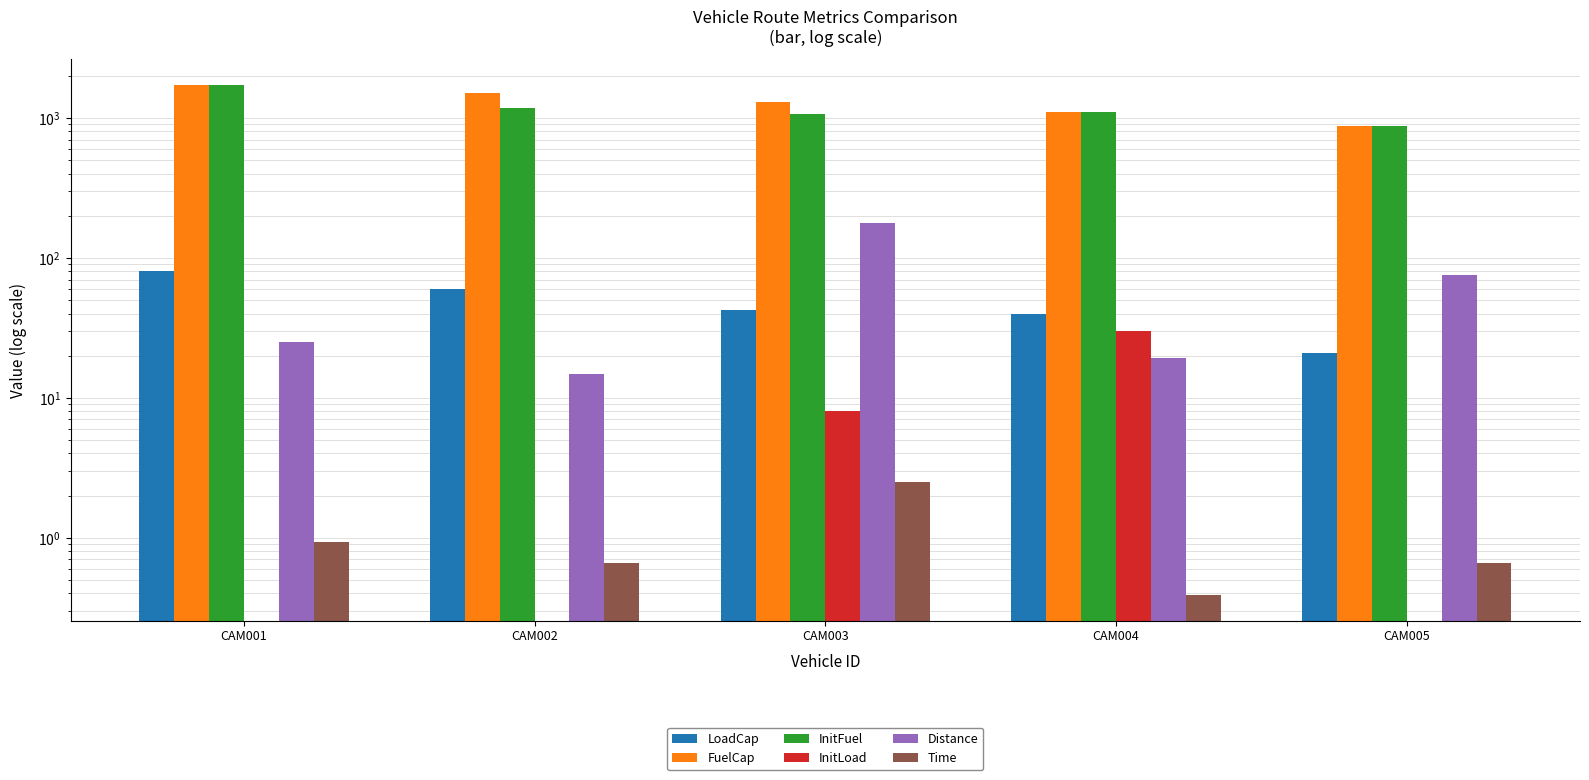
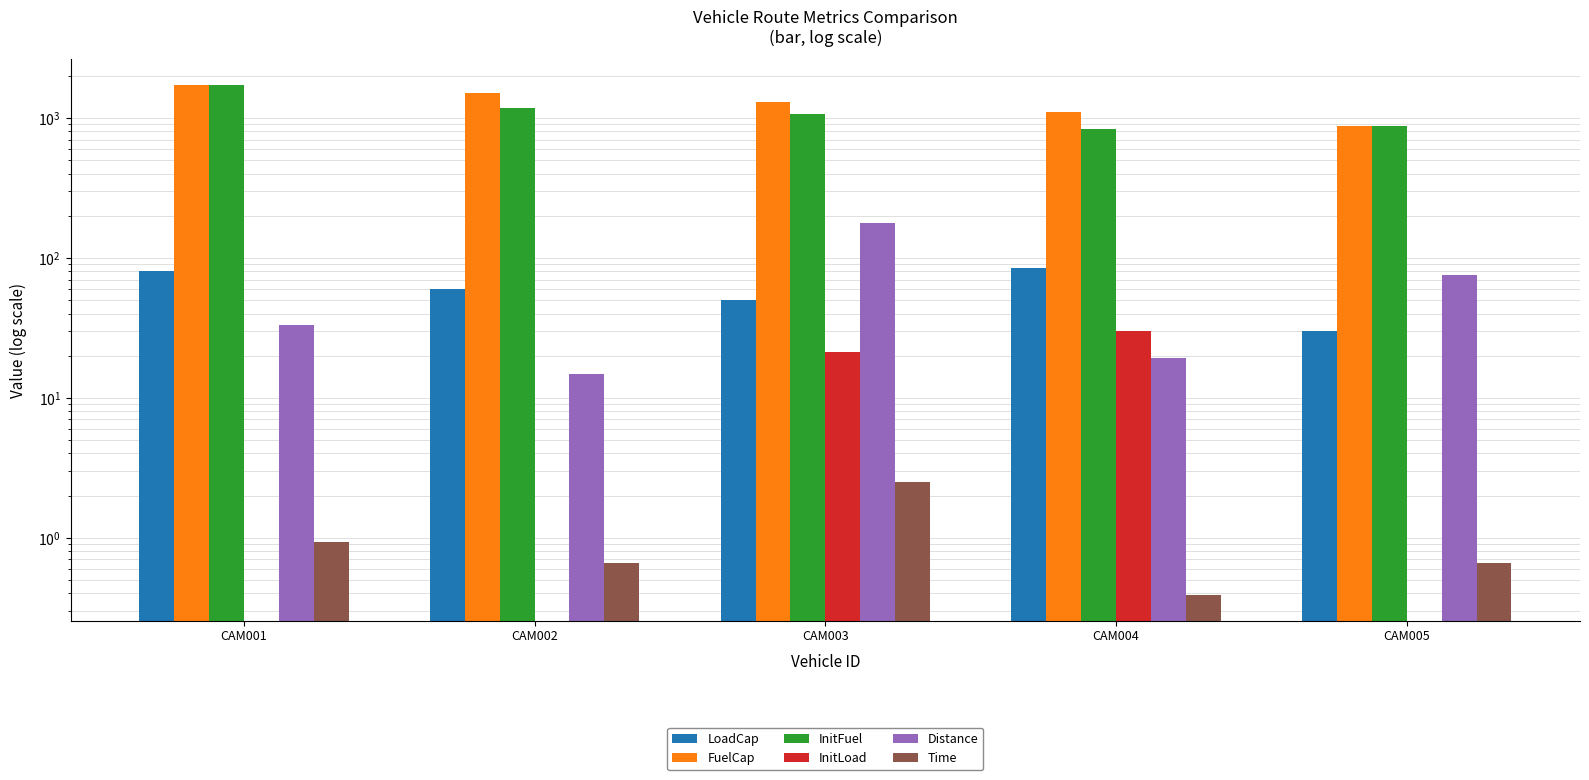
  {
    "LoadCap": {
      "CAM001": 80,
      "CAM002": 60,
-     "CAM003": 43,
-     "CAM004": 40,
-     "CAM005": 21
+     "CAM003": 50,
+     "CAM004": 80,
+     "CAM005": 30
    },
    "FuelCap": {
      "CAM001": 1700,
      "CAM002": 1500,
      "CAM003": 1300,
      "CAM004": 1100,
      "CAM005": 900
    },
    "InitFuel": {
      "CAM001": 1700,
      "CAM002": 1200,
      "CAM003": 1100,
-     "CAM004": 1100,
+     "CAM004": 800,
      "CAM005": 900
    },
    "InitLoad": {
-     "CAM003": 8,
+     "CAM003": 21,
      "CAM004": 30
    },
    "Distance": {
-     "CAM001": 25,
+     "CAM001": 33,
      "CAM002": 15,
      "CAM003": 180,
      "CAM004": 19,
      "CAM005": 80
    },
    "Time": {
      "CAM001": 0.9,
      "CAM002": 0.7,
      "CAM003": 2.5,
      "CAM004": 0.39,
      "CAM005": 0.7
    }
  }
